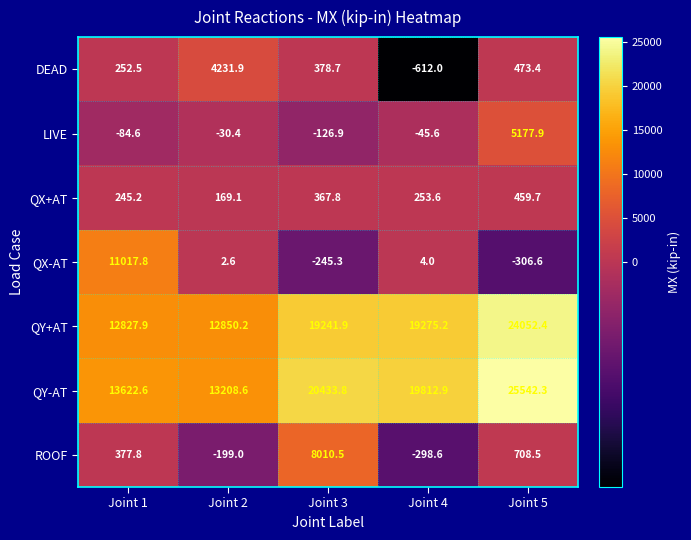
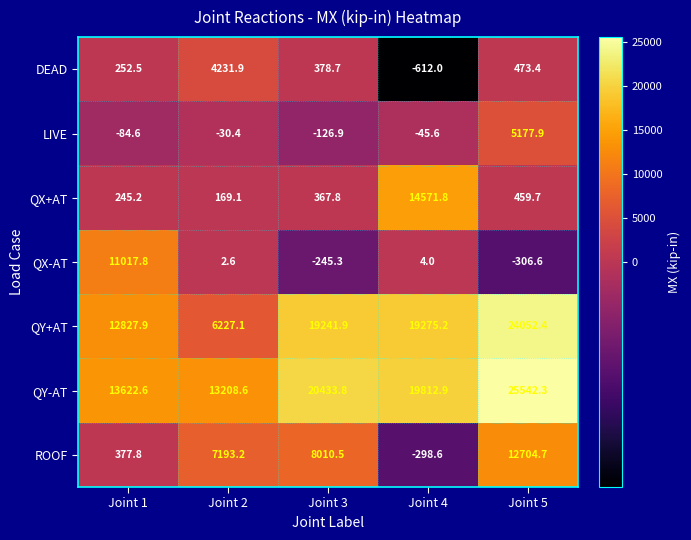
  {
    "DEAD": {
      "Joint 1": 252.5,
      "Joint 2": 4231.9,
      "Joint 3": 378.7,
      "Joint 4": -612.0,
      "Joint 5": 473.4
    },
    "LIVE": {
      "Joint 1": -84.6,
      "Joint 2": -30.4,
      "Joint 3": -126.9,
      "Joint 4": -45.6,
      "Joint 5": 5177.9
    },
    "QX+AT": {
      "Joint 1": 245.2,
      "Joint 2": 169.1,
      "Joint 3": 367.8,
-     "Joint 4": 253.6,
+     "Joint 4": 14571.8,
      "Joint 5": 459.7
    },
    "QX-AT": {
      "Joint 1": 11017.8,
      "Joint 2": 2.6,
      "Joint 3": -245.3,
      "Joint 4": 4.0,
      "Joint 5": -306.6
    },
    "QY+AT": {
      "Joint 1": 12827.9,
-     "Joint 2": 12850.2,
+     "Joint 2": 6227.1,
      "Joint 3": 19241.9,
      "Joint 4": 19275.2,
      "Joint 5": 24052.4
    },
    "QY-AT": {
      "Joint 1": 13622.6,
      "Joint 2": 13208.6,
      "Joint 3": 20433.8,
      "Joint 4": 19812.9,
      "Joint 5": 25542.3
    },
    "ROOF": {
      "Joint 1": 377.8,
-     "Joint 2": -199.0,
+     "Joint 2": 7193.2,
      "Joint 3": 8010.5,
      "Joint 4": -298.6,
-     "Joint 5": 708.5
+     "Joint 5": 12704.7
    }
  }
